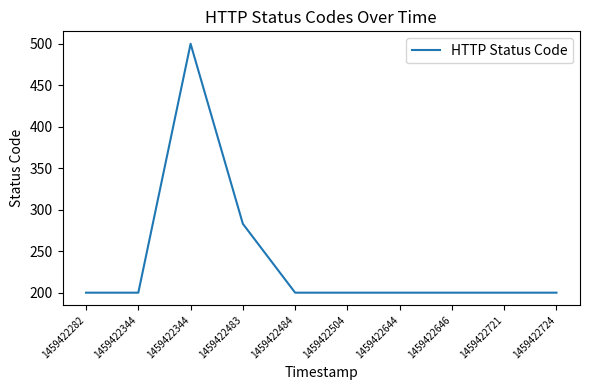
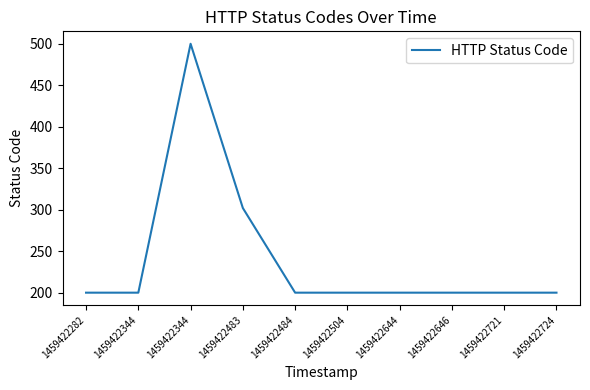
  {
    "1459422282": 200,
-   "1459422483": 280,
+   "1459422483": 300,
    "1459422484": 200,
    "1459422504": 200,
    "1459422644": 200,
    "1459422646": 200,
    "1459422721": 200,
    "1459422724": 200
  }
